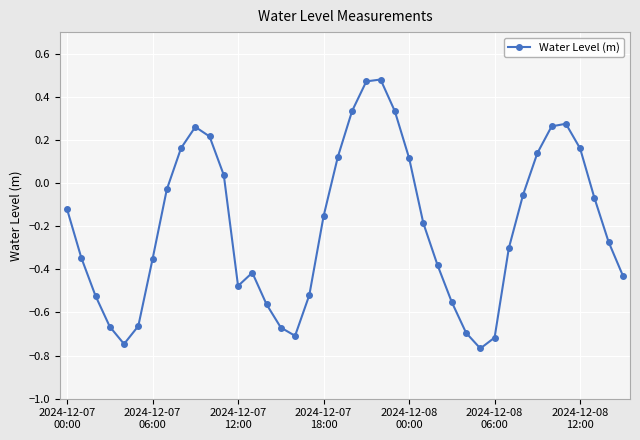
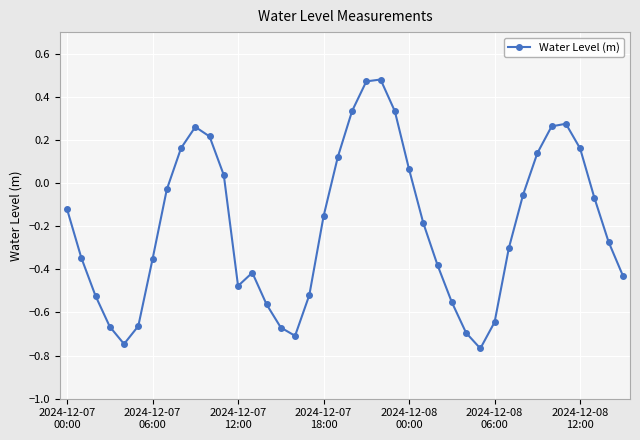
  {
    "2024-12-07 00:00": -0.12,
    "2024-12-07 06:00": -0.35,
    "2024-12-07 12:00": -0.48,
    "2024-12-07 18:00": -0.15,
-   "2024-12-08 00:00": 0.12,
-   "2024-12-08 06:00": -0.72,
+   "2024-12-08 00:00": 0.06,
+   "2024-12-08 06:00": -0.64,
    "2024-12-08 12:00": 0.16
  }
